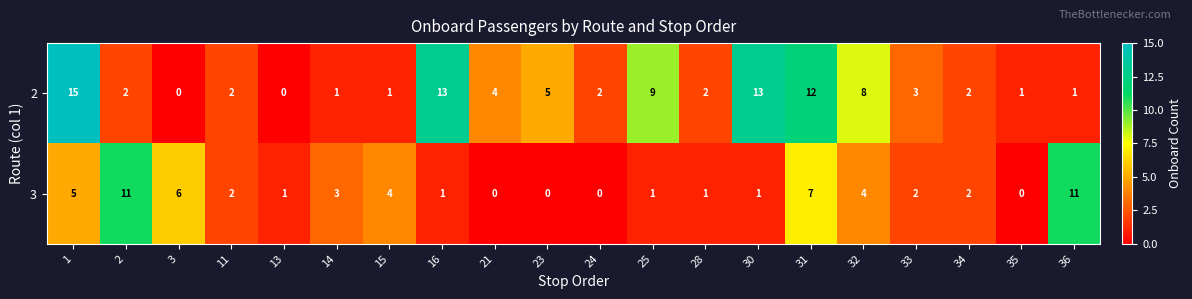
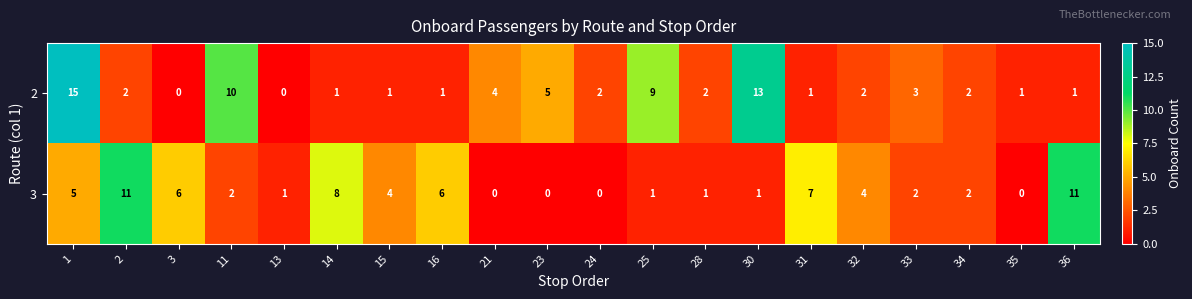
  {
    "2": {
      "1": 15,
      "2": 2,
      "3": 0,
-     "11": 2,
+     "11": 10,
      "13": 0,
      "14": 1,
      "15": 1,
-     "16": 13,
+     "16": 1,
      "21": 4,
      "23": 5,
      "24": 2,
      "25": 9,
      "28": 2,
      "30": 13,
-     "31": 12,
-     "32": 8,
+     "31": 1,
+     "32": 2,
      "33": 3,
      "34": 2,
      "35": 1,
      "36": 1
    },
    "3": {
      "1": 5,
      "2": 11,
      "3": 6,
      "11": 2,
      "13": 1,
-     "14": 3,
+     "14": 8,
      "15": 4,
-     "16": 1,
+     "16": 6,
      "21": 0,
      "23": 0,
      "24": 0,
      "25": 1,
      "28": 1,
      "30": 1,
      "31": 7,
      "32": 4,
      "33": 2,
      "34": 2,
      "35": 0,
      "36": 11
    }
  }
